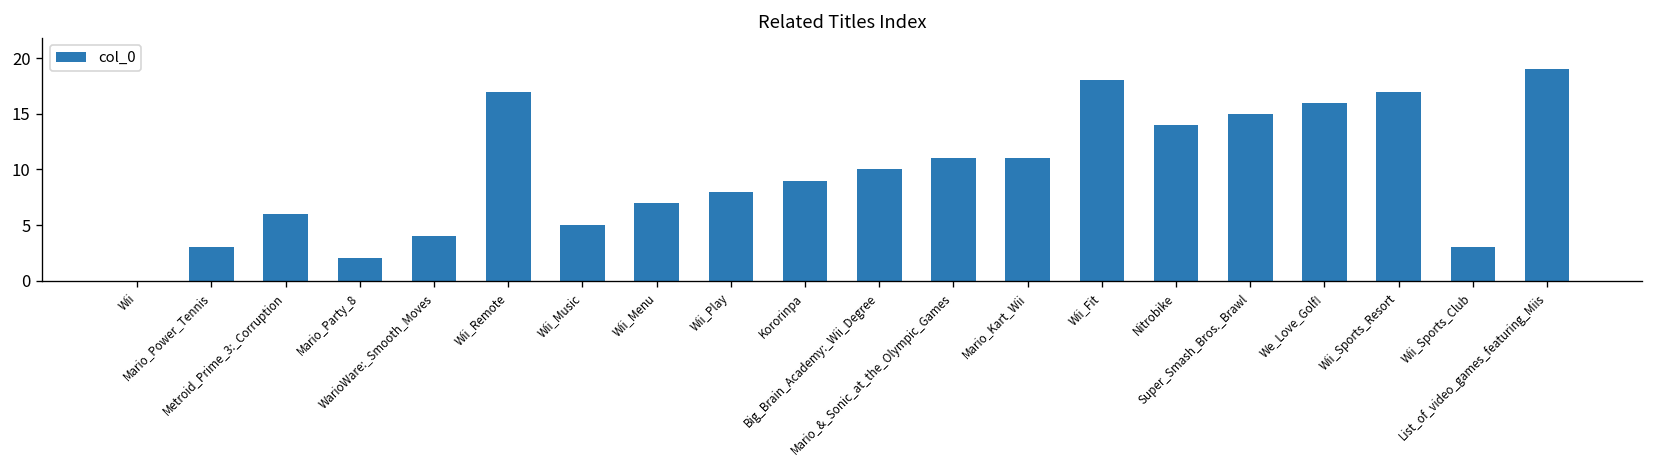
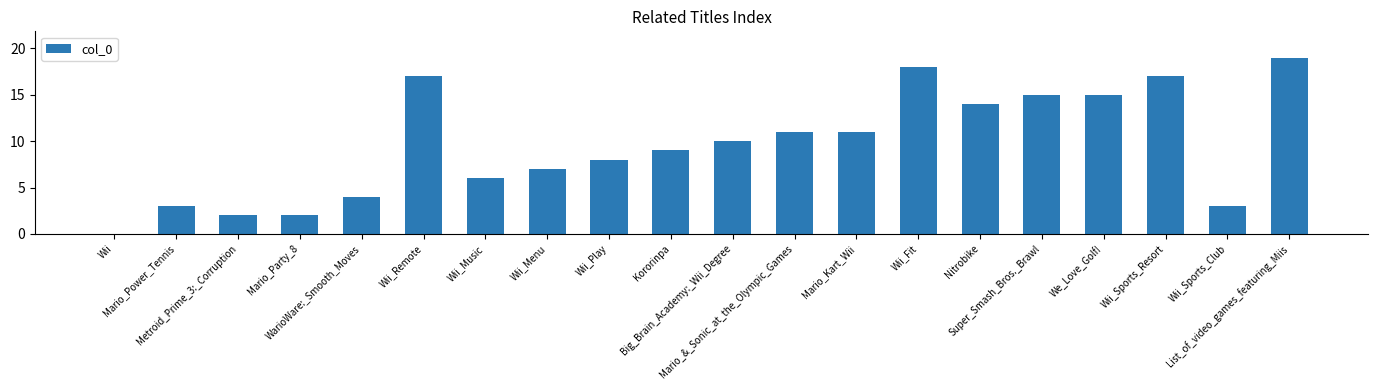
  {
    "Wii": 0,
    "Mario_Power_Tennis": 3,
-   "Metroid_Prime_3:_Corruption": 6,
+   "Metroid_Prime_3:_Corruption": 2,
    "Mario_Party_8": 2,
    "WarioWare:_Smooth_Moves": 4,
    "Wii_Remote": 17,
-   "Wii_Music": 5,
+   "Wii_Music": 6,
    "Wii_Menu": 7,
    "Wii_Play": 8,
    "Kororinpa": 9,
    "Big_Brain_Academy:_Wii_Degree": 10,
    "Mario_&_Sonic_at_the_Olympic_Games": 11,
    "Mario_Kart_Wii": 11,
    "Wii_Fit": 18,
    "Nitrobike": 14,
    "Super_Smash_Bros._Brawl": 15,
-   "We_Love_Golf!": 16,
+   "We_Love_Golf!": 15,
    "Wii_Sports_Resort": 17,
    "Wii_Sports_Club": 3,
    "List_of_video_games_featuring_Miis": 19
  }
